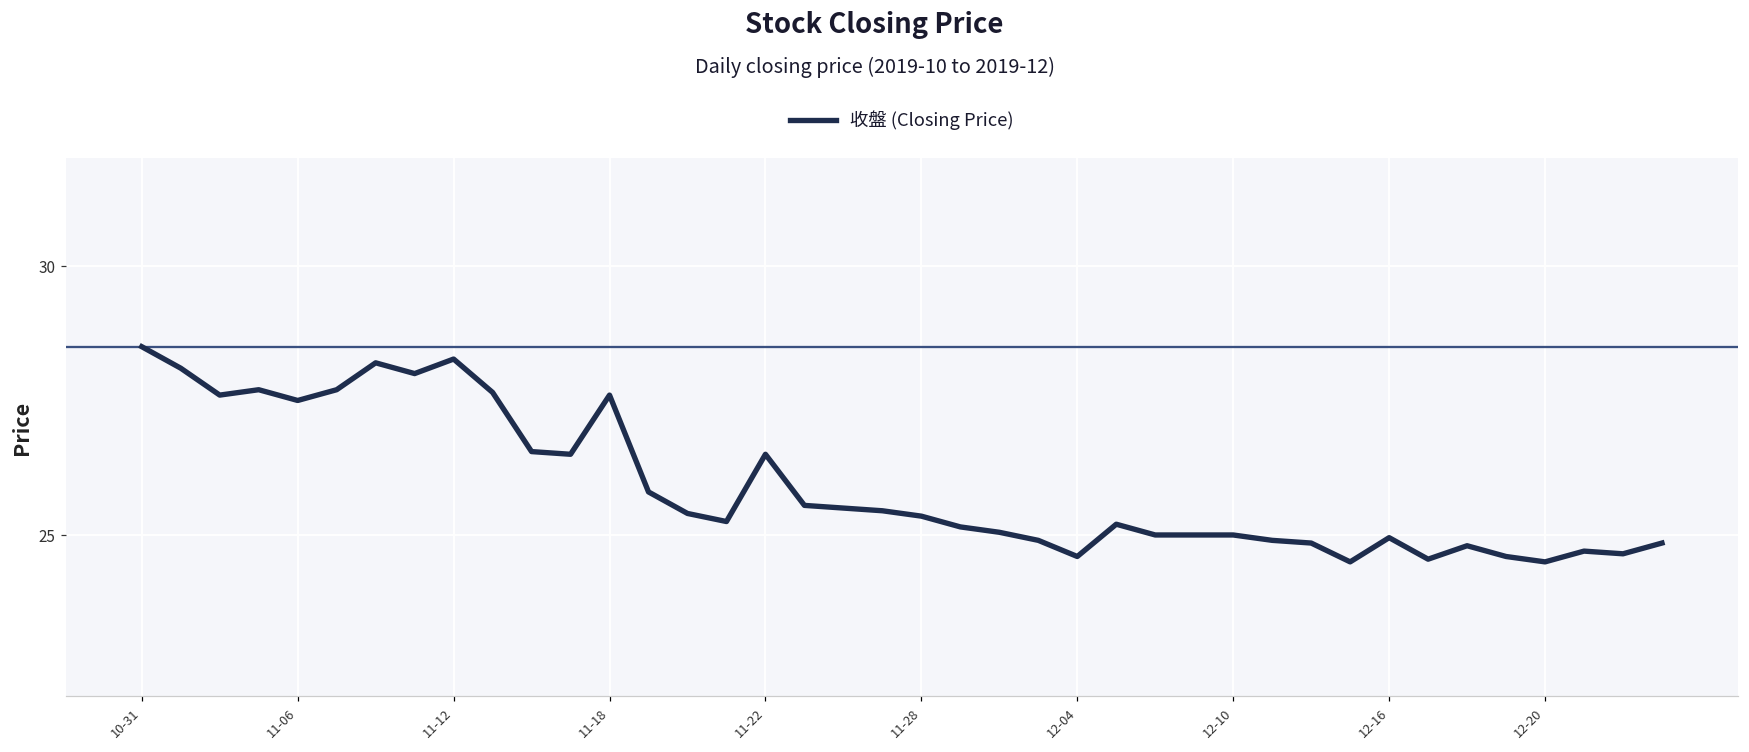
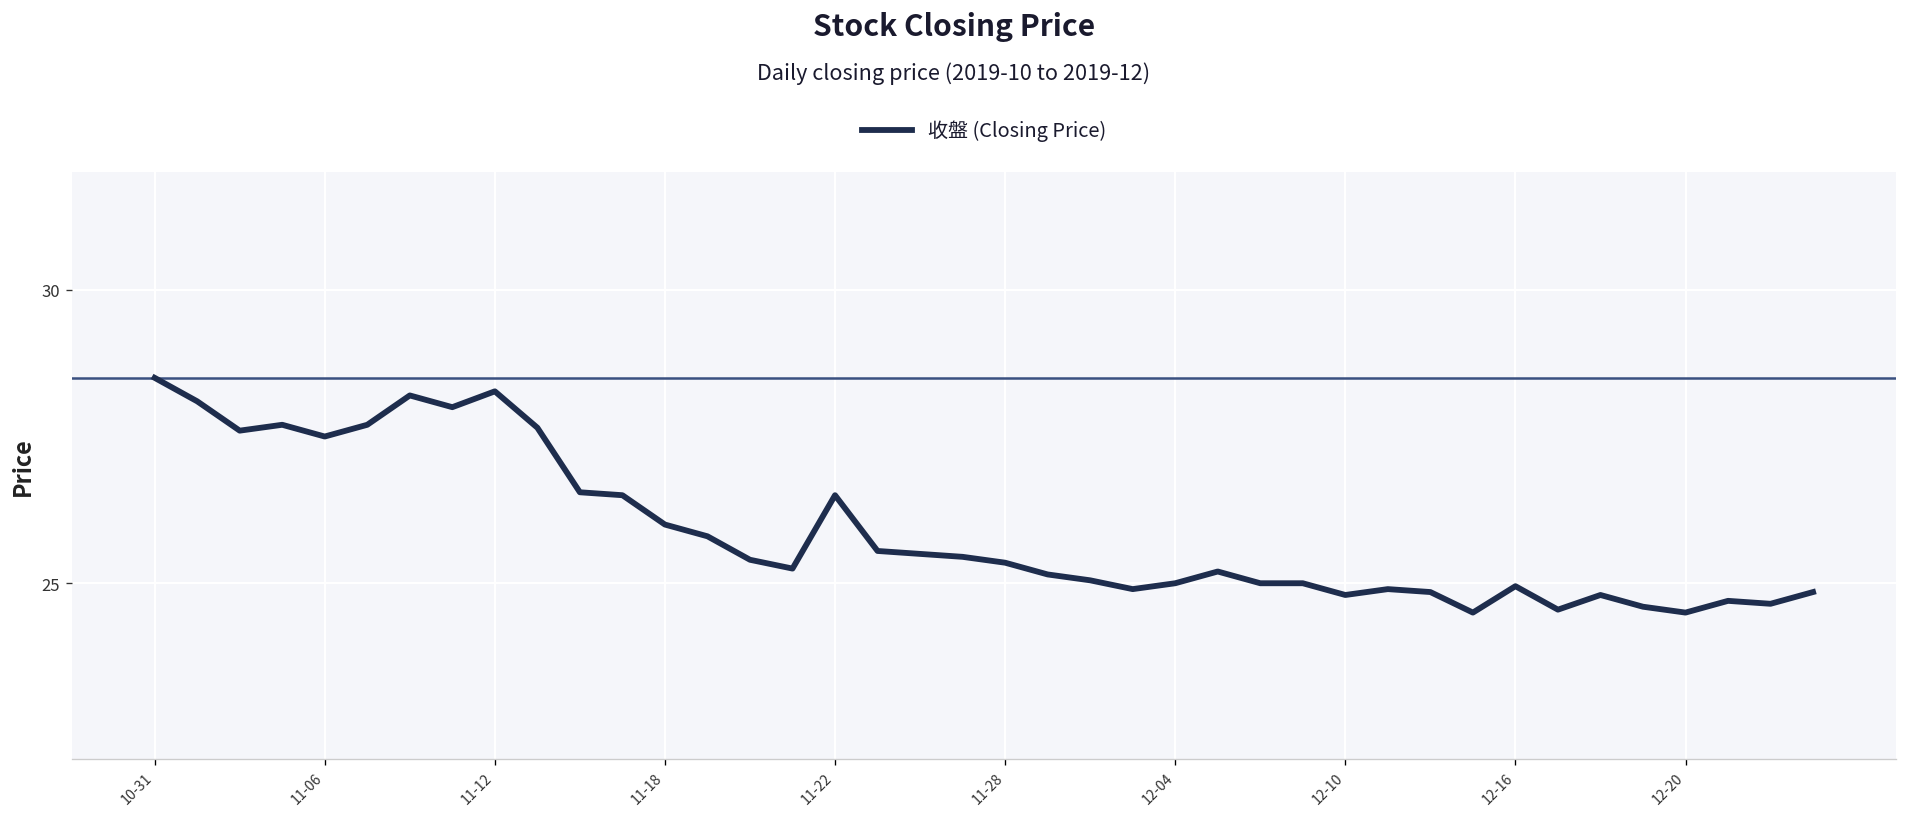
  {
    "10-31": 28.5,
    "11-06": 27.5,
    "11-12": 28.3,
-   "11-18": 27.6,
+   "11-18": 26.0,
    "11-22": 26.5,
    "11-28": 25.4,
-   "12-04": 24.6,
-   "12-10": 25.0,
+   "12-04": 25.0,
+   "12-10": 24.8,
    "12-16": 25.0,
    "12-20": 24.5
  }
